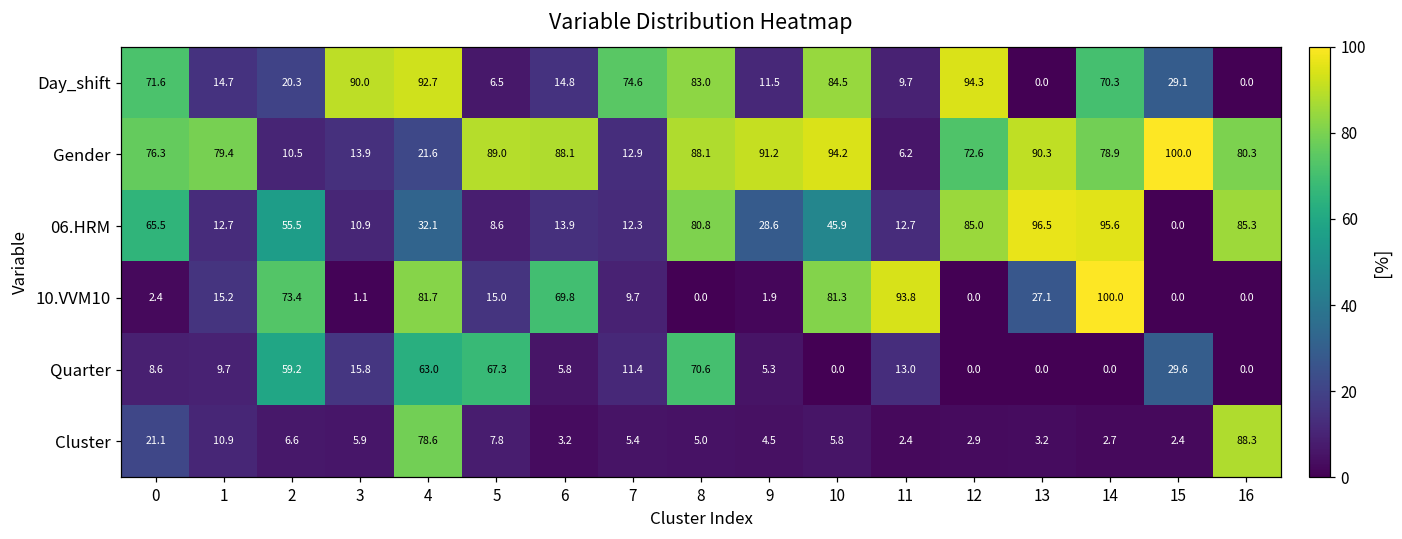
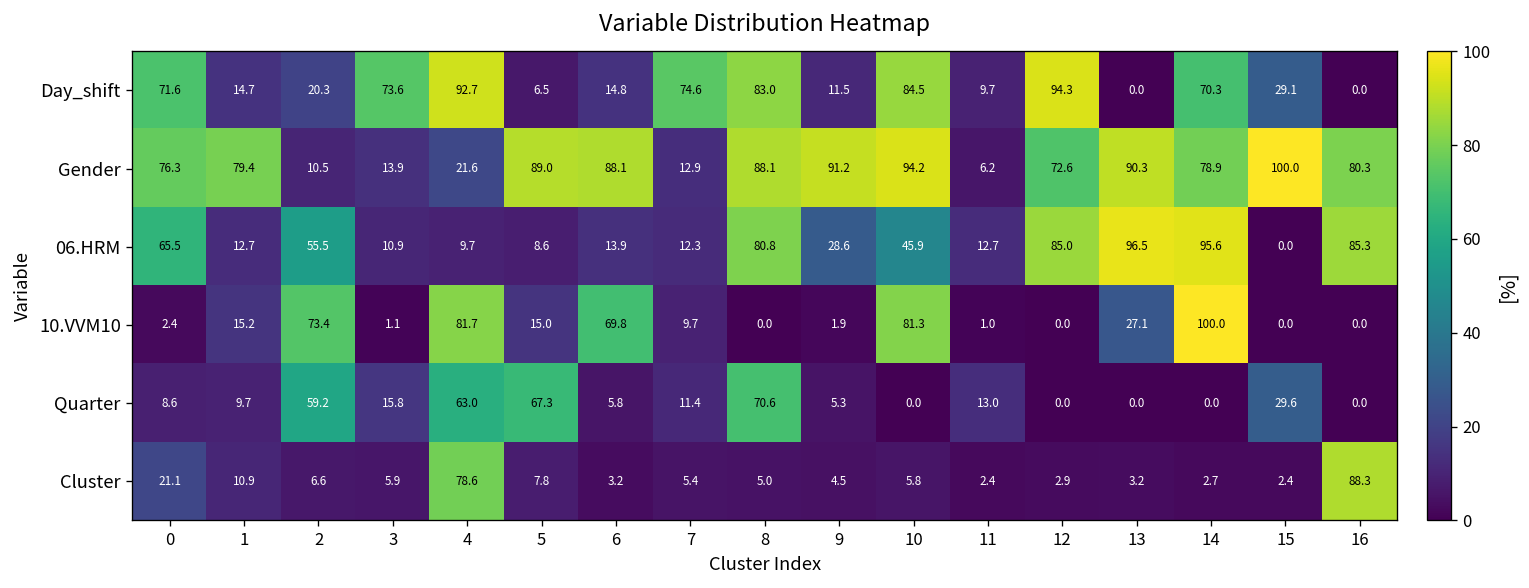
  {
    "Day_shift": {
      "0": 71.6,
      "1": 14.7,
      "2": 20.3,
-     "3": 90.0,
+     "3": 73.6,
      "4": 92.7,
      "5": 6.5,
      "6": 14.8,
      "7": 74.6,
      "8": 83.0,
      "9": 11.5,
      "10": 84.5,
      "11": 9.7,
      "12": 94.3,
      "13": 0.0,
      "14": 70.3,
      "15": 29.1,
      "16": 0.0
    },
    "Gender": {
      "0": 76.3,
      "1": 79.4,
      "2": 10.5,
      "3": 13.9,
      "4": 21.6,
      "5": 89.0,
      "6": 88.1,
      "7": 12.9,
      "8": 88.1,
      "9": 91.2,
      "10": 94.2,
      "11": 6.2,
      "12": 72.6,
      "13": 90.3,
      "14": 78.9,
      "15": 100.0,
      "16": 80.3
    },
    "06.HRM": {
      "0": 65.5,
      "1": 12.7,
      "2": 55.5,
      "3": 10.9,
-     "4": 32.1,
+     "4": 9.7,
      "5": 8.6,
      "6": 13.9,
      "7": 12.3,
      "8": 80.8,
      "9": 28.6,
      "10": 45.9,
      "11": 12.7,
      "12": 85.0,
      "13": 96.5,
      "14": 95.6,
      "15": 0.0,
      "16": 85.3
    },
    "10.VVM10": {
      "0": 2.4,
      "1": 15.2,
      "2": 73.4,
      "3": 1.1,
      "4": 81.7,
      "5": 15.0,
      "6": 69.8,
      "7": 9.7,
      "8": 0.0,
      "9": 1.9,
      "10": 81.3,
-     "11": 93.8,
+     "11": 1.0,
      "12": 0.0,
      "13": 27.1,
      "14": 100.0,
      "15": 0.0,
      "16": 0.0
    },
    "Quarter": {
      "0": 8.6,
      "1": 9.7,
      "2": 59.2,
      "3": 15.8,
      "4": 63.0,
      "5": 67.3,
      "6": 5.8,
      "7": 11.4,
      "8": 70.6,
      "9": 5.3,
      "10": 0.0,
      "11": 13.0,
      "12": 0.0,
      "13": 0.0,
      "14": 0.0,
      "15": 29.6,
      "16": 0.0
    },
    "Cluster": {
      "0": 21.1,
      "1": 10.9,
      "2": 6.6,
      "3": 5.9,
      "4": 78.6,
      "5": 7.8,
      "6": 3.2,
      "7": 5.4,
      "8": 5.0,
      "9": 4.5,
      "10": 5.8,
      "11": 2.4,
      "12": 2.9,
      "13": 3.2,
      "14": 2.7,
      "15": 2.4,
      "16": 88.3
    }
  }
